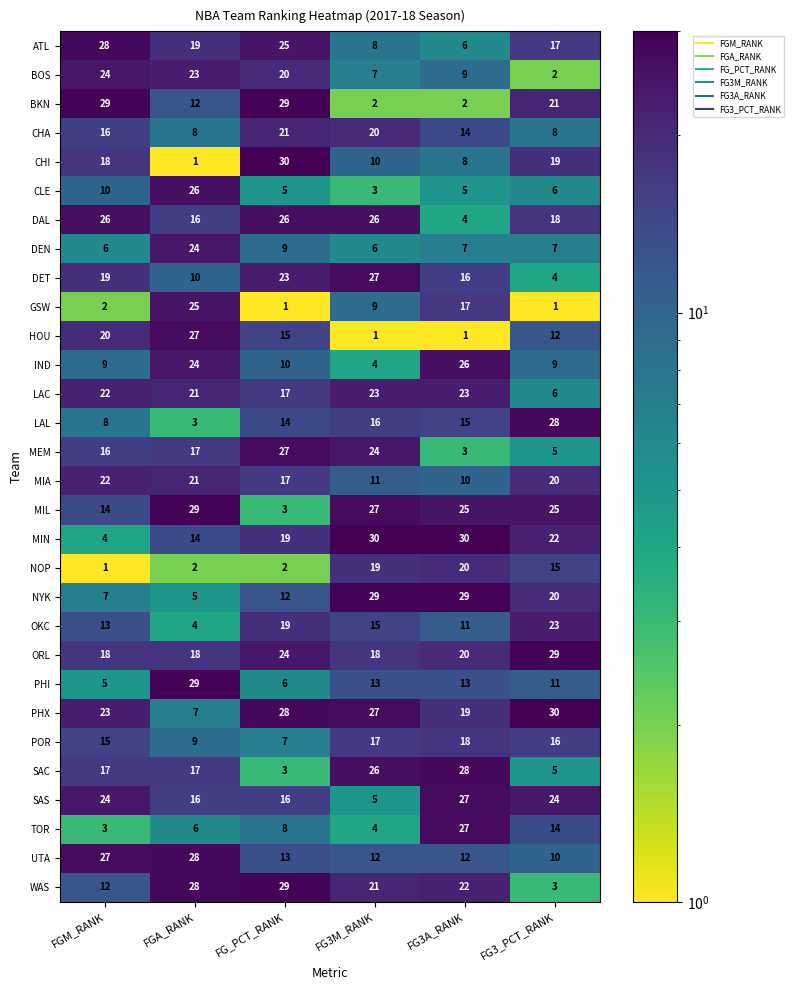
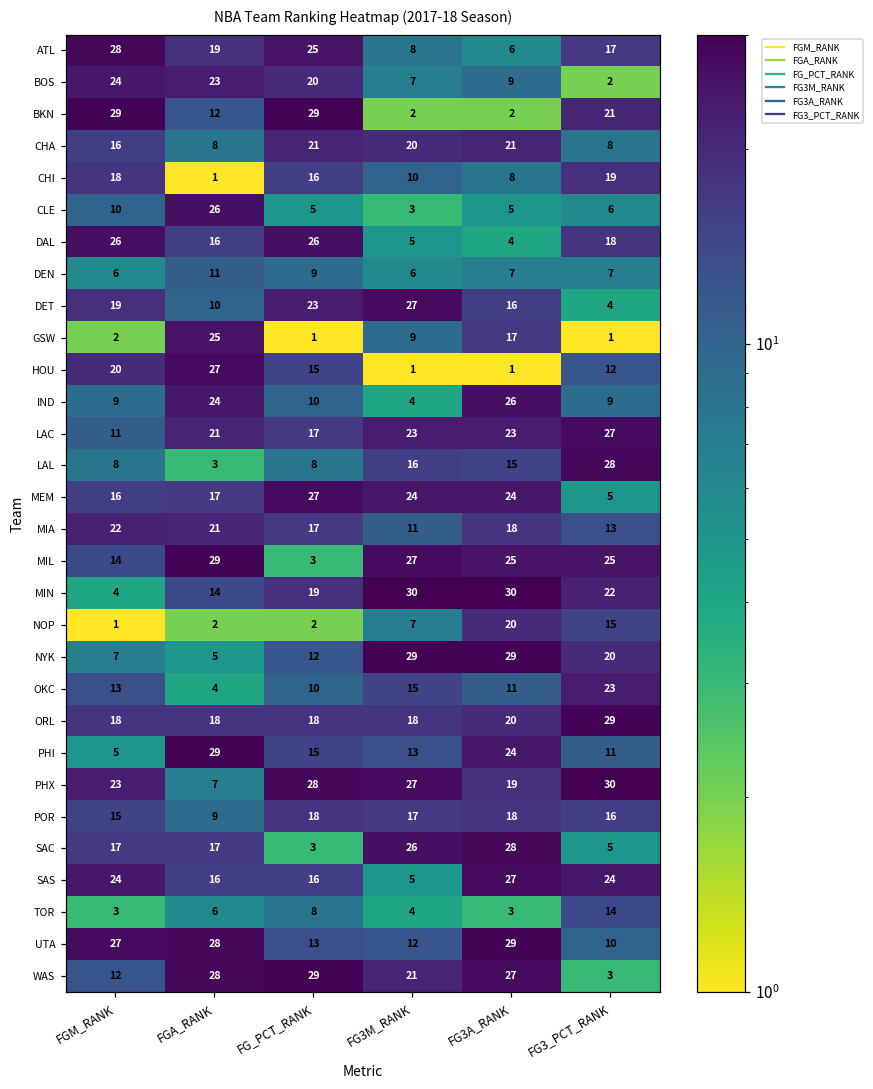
  {
    "ATL": {
      "FGM_RANK": 28,
      "FGA_RANK": 19,
      "FG_PCT_RANK": 25,
      "FG3M_RANK": 8,
      "FG3A_RANK": 6,
      "FG3_PCT_RANK": 17
    },
    "BOS": {
      "FGM_RANK": 24,
      "FGA_RANK": 23,
      "FG_PCT_RANK": 20,
      "FG3M_RANK": 7,
      "FG3A_RANK": 9,
      "FG3_PCT_RANK": 2
    },
    "BKN": {
      "FGM_RANK": 29,
      "FGA_RANK": 12,
      "FG_PCT_RANK": 29,
      "FG3M_RANK": 2,
      "FG3A_RANK": 2,
      "FG3_PCT_RANK": 21
    },
    "CHA": {
      "FGM_RANK": 16,
      "FGA_RANK": 8,
      "FG_PCT_RANK": 21,
      "FG3M_RANK": 20,
-     "FG3A_RANK": 14,
+     "FG3A_RANK": 21,
      "FG3_PCT_RANK": 8
    },
    "CHI": {
      "FGM_RANK": 18,
      "FGA_RANK": 1,
-     "FG_PCT_RANK": 30,
+     "FG_PCT_RANK": 16,
      "FG3M_RANK": 10,
      "FG3A_RANK": 8,
      "FG3_PCT_RANK": 19
    },
    "CLE": {
      "FGM_RANK": 10,
      "FGA_RANK": 26,
      "FG_PCT_RANK": 5,
      "FG3M_RANK": 3,
      "FG3A_RANK": 5,
      "FG3_PCT_RANK": 6
    },
    "DAL": {
      "FGM_RANK": 26,
      "FGA_RANK": 16,
      "FG_PCT_RANK": 26,
-     "FG3M_RANK": 26,
+     "FG3M_RANK": 5,
      "FG3A_RANK": 4,
      "FG3_PCT_RANK": 18
    },
    "DEN": {
      "FGM_RANK": 6,
-     "FGA_RANK": 24,
+     "FGA_RANK": 11,
      "FG_PCT_RANK": 9,
      "FG3M_RANK": 6,
      "FG3A_RANK": 7,
      "FG3_PCT_RANK": 7
    },
    "DET": {
      "FGM_RANK": 19,
      "FGA_RANK": 10,
      "FG_PCT_RANK": 23,
      "FG3M_RANK": 27,
      "FG3A_RANK": 16,
      "FG3_PCT_RANK": 4
    },
    "GSW": {
      "FGM_RANK": 2,
      "FGA_RANK": 25,
      "FG_PCT_RANK": 1,
      "FG3M_RANK": 9,
      "FG3A_RANK": 17,
      "FG3_PCT_RANK": 1
    },
    "HOU": {
      "FGM_RANK": 20,
      "FGA_RANK": 27,
      "FG_PCT_RANK": 15,
      "FG3M_RANK": 1,
      "FG3A_RANK": 1,
      "FG3_PCT_RANK": 12
    },
    "IND": {
      "FGM_RANK": 9,
      "FGA_RANK": 24,
      "FG_PCT_RANK": 10,
      "FG3M_RANK": 4,
      "FG3A_RANK": 26,
      "FG3_PCT_RANK": 9
    },
    "LAC": {
-     "FGM_RANK": 22,
+     "FGM_RANK": 11,
      "FGA_RANK": 21,
      "FG_PCT_RANK": 17,
      "FG3M_RANK": 23,
      "FG3A_RANK": 23,
-     "FG3_PCT_RANK": 6
+     "FG3_PCT_RANK": 27
    },
    "LAL": {
      "FGM_RANK": 8,
      "FGA_RANK": 3,
-     "FG_PCT_RANK": 14,
+     "FG_PCT_RANK": 8,
      "FG3M_RANK": 16,
      "FG3A_RANK": 15,
      "FG3_PCT_RANK": 28
    },
    "MEM": {
      "FGM_RANK": 16,
      "FGA_RANK": 17,
      "FG_PCT_RANK": 27,
      "FG3M_RANK": 24,
-     "FG3A_RANK": 3,
+     "FG3A_RANK": 24,
      "FG3_PCT_RANK": 5
    },
    "MIA": {
      "FGM_RANK": 22,
      "FGA_RANK": 21,
      "FG_PCT_RANK": 17,
      "FG3M_RANK": 11,
-     "FG3A_RANK": 10,
-     "FG3_PCT_RANK": 20
+     "FG3A_RANK": 18,
+     "FG3_PCT_RANK": 13
    },
    "MIL": {
      "FGM_RANK": 14,
      "FGA_RANK": 29,
      "FG_PCT_RANK": 3,
      "FG3M_RANK": 27,
      "FG3A_RANK": 25,
      "FG3_PCT_RANK": 25
    },
    "MIN": {
      "FGM_RANK": 4,
      "FGA_RANK": 14,
      "FG_PCT_RANK": 19,
      "FG3M_RANK": 30,
      "FG3A_RANK": 30,
      "FG3_PCT_RANK": 22
    },
    "NOP": {
      "FGM_RANK": 1,
      "FGA_RANK": 2,
      "FG_PCT_RANK": 2,
-     "FG3M_RANK": 19,
+     "FG3M_RANK": 7,
      "FG3A_RANK": 20,
      "FG3_PCT_RANK": 15
    },
    "NYK": {
      "FGM_RANK": 7,
      "FGA_RANK": 5,
      "FG_PCT_RANK": 12,
      "FG3M_RANK": 29,
      "FG3A_RANK": 29,
      "FG3_PCT_RANK": 20
    },
    "OKC": {
      "FGM_RANK": 13,
      "FGA_RANK": 4,
-     "FG_PCT_RANK": 19,
+     "FG_PCT_RANK": 10,
      "FG3M_RANK": 15,
      "FG3A_RANK": 11,
      "FG3_PCT_RANK": 23
    },
    "ORL": {
      "FGM_RANK": 18,
      "FGA_RANK": 18,
-     "FG_PCT_RANK": 24,
+     "FG_PCT_RANK": 18,
      "FG3M_RANK": 18,
      "FG3A_RANK": 20,
      "FG3_PCT_RANK": 29
    },
    "PHI": {
      "FGM_RANK": 5,
      "FGA_RANK": 29,
-     "FG_PCT_RANK": 6,
+     "FG_PCT_RANK": 15,
      "FG3M_RANK": 13,
-     "FG3A_RANK": 13,
+     "FG3A_RANK": 24,
      "FG3_PCT_RANK": 11
    },
    "PHX": {
      "FGM_RANK": 23,
      "FGA_RANK": 7,
      "FG_PCT_RANK": 28,
      "FG3M_RANK": 27,
      "FG3A_RANK": 19,
      "FG3_PCT_RANK": 30
    },
    "POR": {
      "FGM_RANK": 15,
      "FGA_RANK": 9,
-     "FG_PCT_RANK": 7,
+     "FG_PCT_RANK": 18,
      "FG3M_RANK": 17,
      "FG3A_RANK": 18,
      "FG3_PCT_RANK": 16
    },
    "SAC": {
      "FGM_RANK": 17,
      "FGA_RANK": 17,
      "FG_PCT_RANK": 3,
      "FG3M_RANK": 26,
      "FG3A_RANK": 28,
      "FG3_PCT_RANK": 5
    },
    "SAS": {
      "FGM_RANK": 24,
      "FGA_RANK": 16,
      "FG_PCT_RANK": 16,
      "FG3M_RANK": 5,
      "FG3A_RANK": 27,
      "FG3_PCT_RANK": 24
    },
    "TOR": {
      "FGM_RANK": 3,
      "FGA_RANK": 6,
      "FG_PCT_RANK": 8,
      "FG3M_RANK": 4,
-     "FG3A_RANK": 27,
+     "FG3A_RANK": 3,
      "FG3_PCT_RANK": 14
    },
    "UTA": {
      "FGM_RANK": 27,
      "FGA_RANK": 28,
      "FG_PCT_RANK": 13,
      "FG3M_RANK": 12,
-     "FG3A_RANK": 12,
+     "FG3A_RANK": 29,
      "FG3_PCT_RANK": 10
    },
    "WAS": {
      "FGM_RANK": 12,
      "FGA_RANK": 28,
      "FG_PCT_RANK": 29,
      "FG3M_RANK": 21,
-     "FG3A_RANK": 22,
+     "FG3A_RANK": 27,
      "FG3_PCT_RANK": 3
    }
  }
